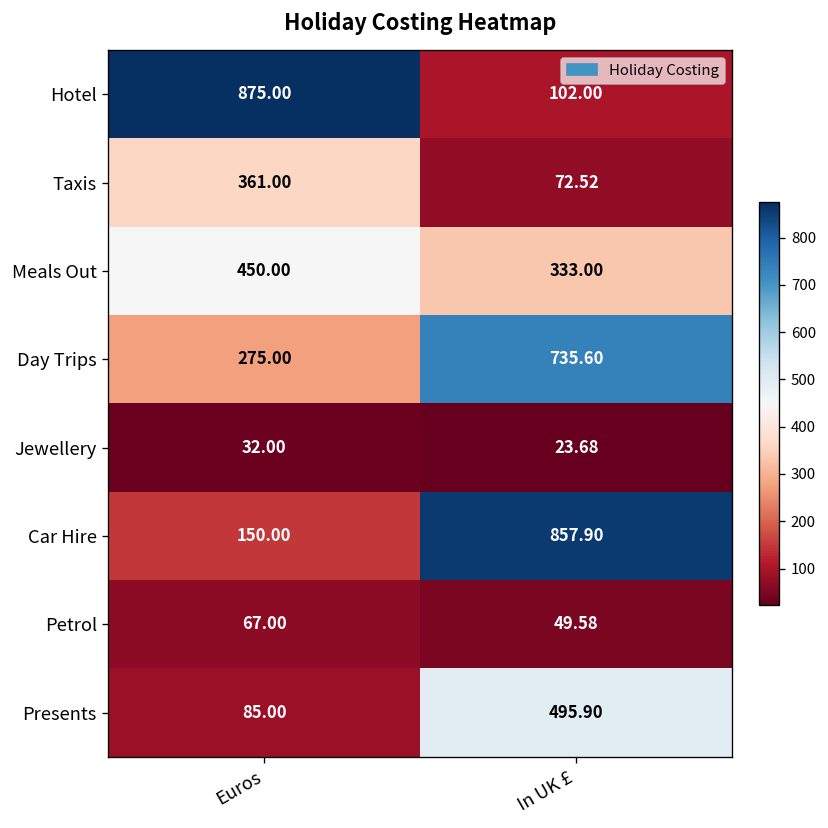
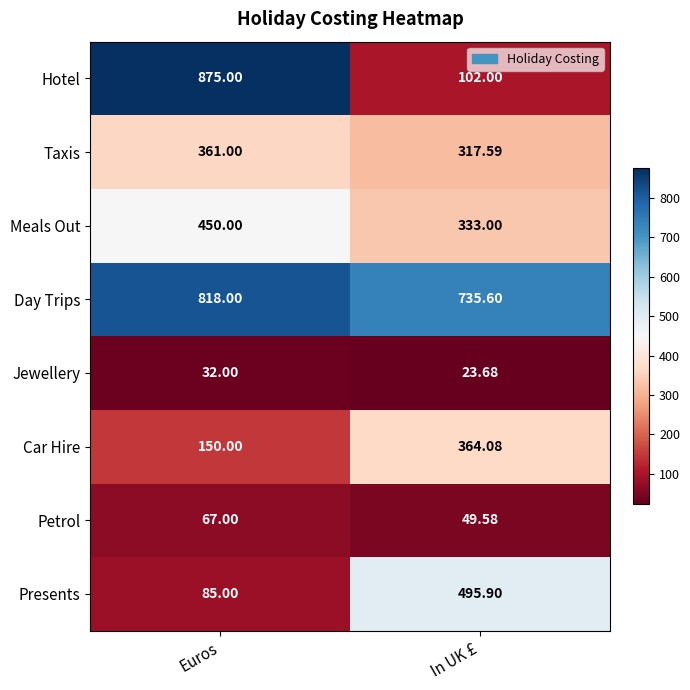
  {
    "Hotel": {
      "Euros": 875.00,
      "In UK £": 102.00
    },
    "Taxis": {
      "Euros": 361.00,
-     "In UK £": 72.52
+     "In UK £": 317.59
    },
    "Meals Out": {
      "Euros": 450.00,
      "In UK £": 333.00
    },
    "Day Trips": {
-     "Euros": 275.00,
+     "Euros": 818.00,
      "In UK £": 735.60
    },
    "Jewellery": {
      "Euros": 32.00,
      "In UK £": 23.68
    },
    "Car Hire": {
      "Euros": 150.00,
-     "In UK £": 857.90
+     "In UK £": 364.08
    },
    "Petrol": {
      "Euros": 67.00,
      "In UK £": 49.58
    },
    "Presents": {
      "Euros": 85.00,
      "In UK £": 495.90
    }
  }
